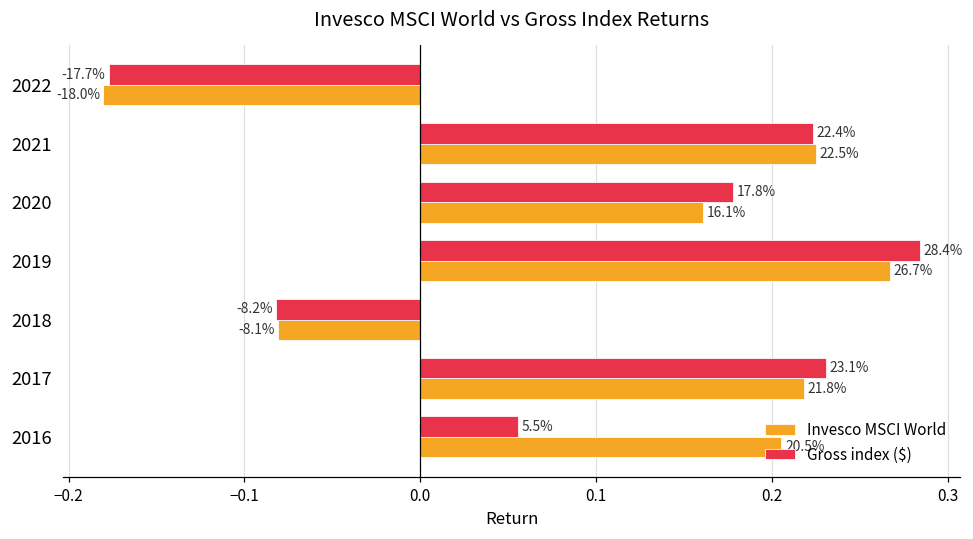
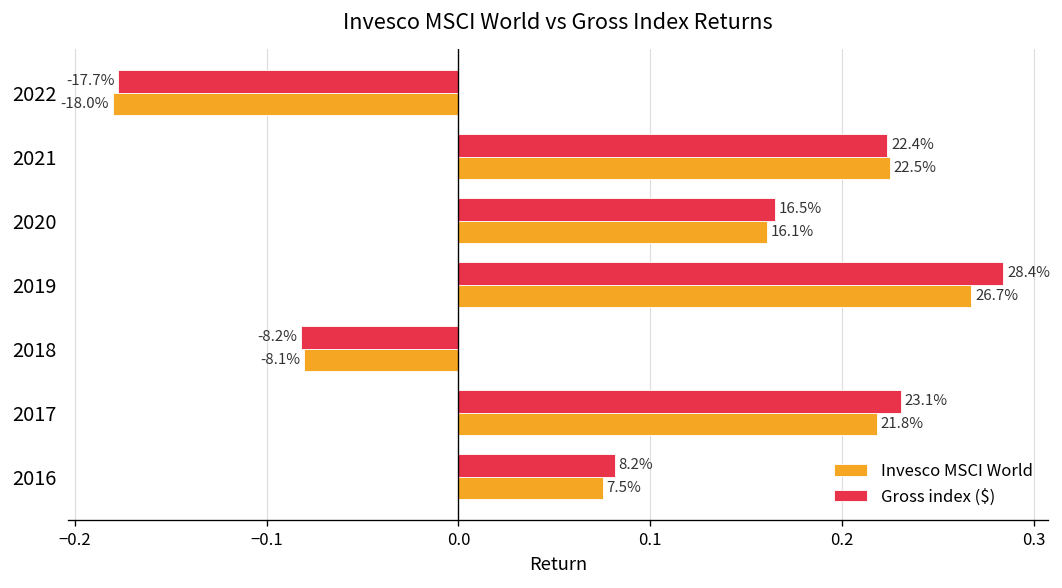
  {
    "Invesco MSCI World": {
      "2022": "-18.0%",
      "2021": "22.5%",
      "2020": "16.1%",
      "2019": "26.7%",
      "2018": "-8.1%",
      "2017": "21.8%",
-     "2016": "20.5%"
+     "2016": "7.5%"
    },
    "Gross index ($)": {
      "2022": "-17.7%",
      "2021": "22.4%",
-     "2020": "17.8%",
+     "2020": "16.5%",
      "2019": "28.4%",
      "2018": "-8.2%",
      "2017": "23.1%",
-     "2016": "5.5%"
+     "2016": "8.2%"
    }
  }
